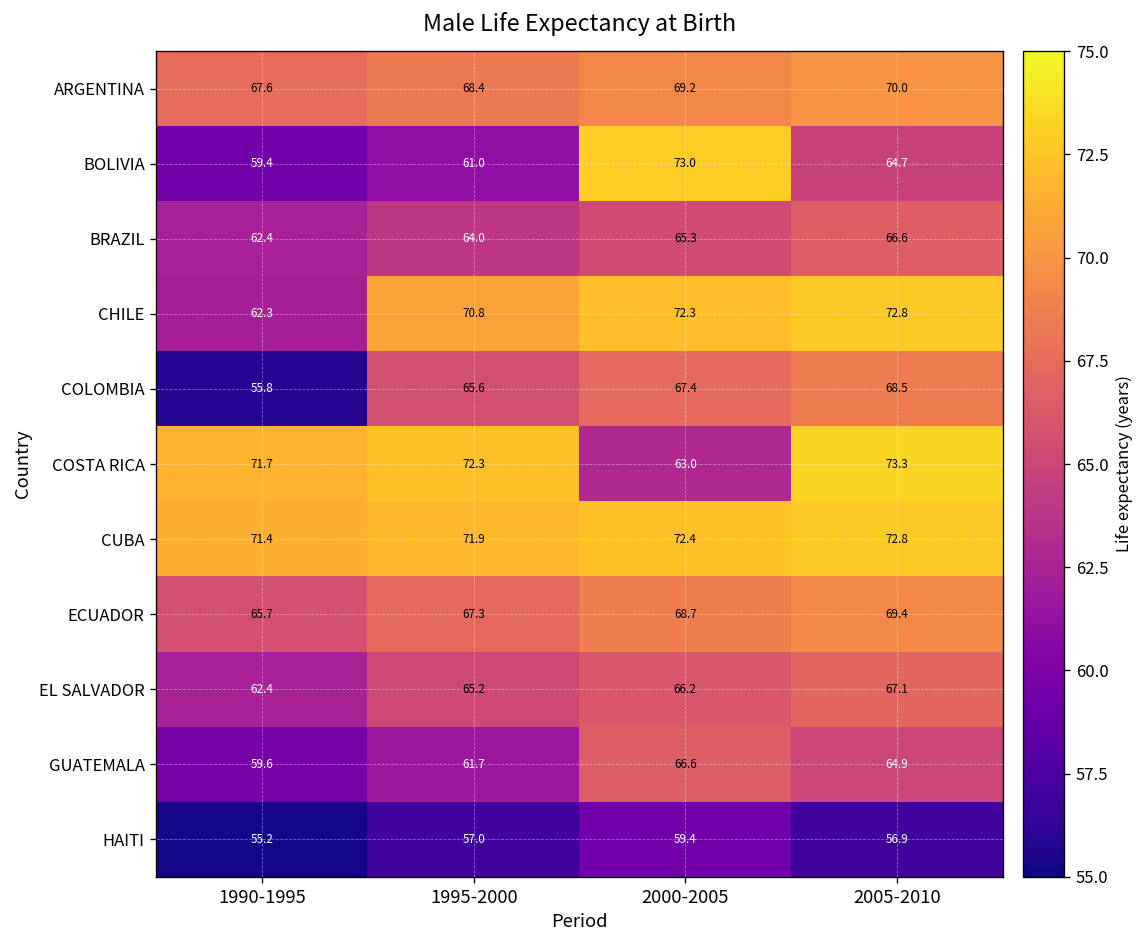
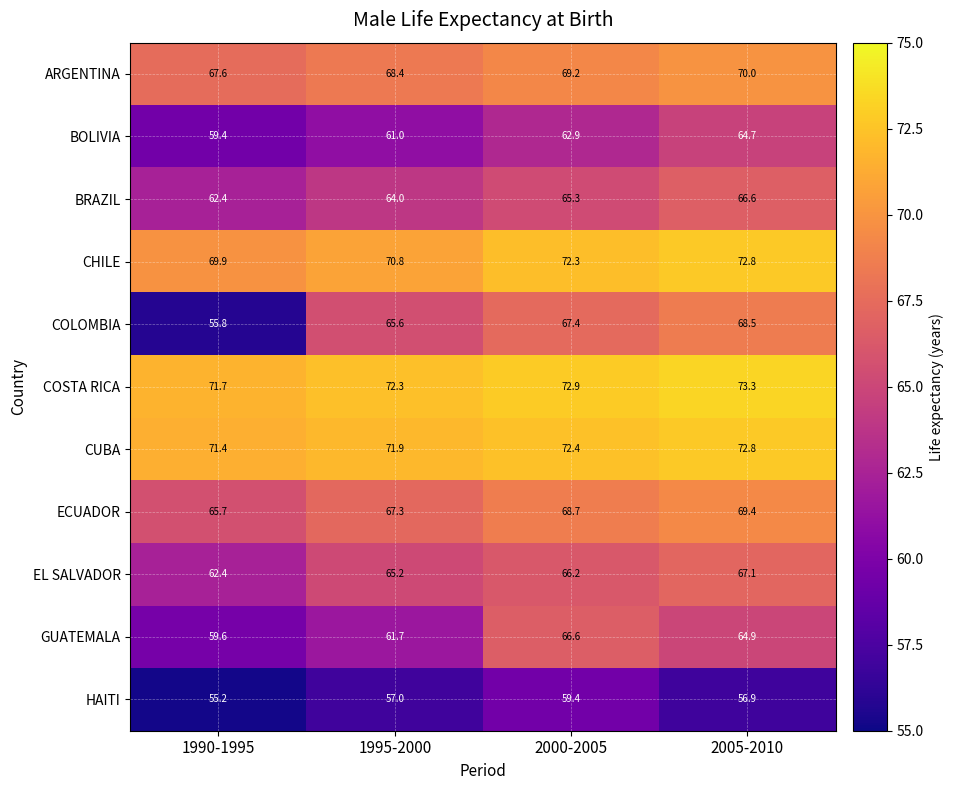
  {
    "ARGENTINA": {
      "1990-1995": 67.6,
      "1995-2000": 68.4,
      "2000-2005": 69.2,
      "2005-2010": 70.0
    },
    "BOLIVIA": {
      "1990-1995": 59.4,
      "1995-2000": 61.0,
-     "2000-2005": 73.0,
+     "2000-2005": 62.9,
      "2005-2010": 64.7
    },
    "BRAZIL": {
      "1990-1995": 62.4,
      "1995-2000": 64.0,
      "2000-2005": 65.3,
      "2005-2010": 66.6
    },
    "CHILE": {
-     "1990-1995": 62.3,
+     "1990-1995": 69.9,
      "1995-2000": 70.8,
      "2000-2005": 72.3,
      "2005-2010": 72.8
    },
    "COLOMBIA": {
      "1990-1995": 55.8,
      "1995-2000": 65.6,
      "2000-2005": 67.4,
      "2005-2010": 68.5
    },
    "COSTA RICA": {
      "1990-1995": 71.7,
      "1995-2000": 72.3,
-     "2000-2005": 63.0,
+     "2000-2005": 72.9,
      "2005-2010": 73.3
    },
    "CUBA": {
      "1990-1995": 71.4,
      "1995-2000": 71.9,
      "2000-2005": 72.4,
      "2005-2010": 72.8
    },
    "ECUADOR": {
      "1990-1995": 65.7,
      "1995-2000": 67.3,
      "2000-2005": 68.7,
      "2005-2010": 69.4
    },
    "EL SALVADOR": {
      "1990-1995": 62.4,
      "1995-2000": 65.2,
      "2000-2005": 66.2,
      "2005-2010": 67.1
    },
    "GUATEMALA": {
      "1990-1995": 59.6,
      "1995-2000": 61.7,
      "2000-2005": 66.6,
      "2005-2010": 64.9
    },
    "HAITI": {
      "1990-1995": 55.2,
      "1995-2000": 57.0,
      "2000-2005": 59.4,
      "2005-2010": 56.9
    }
  }
